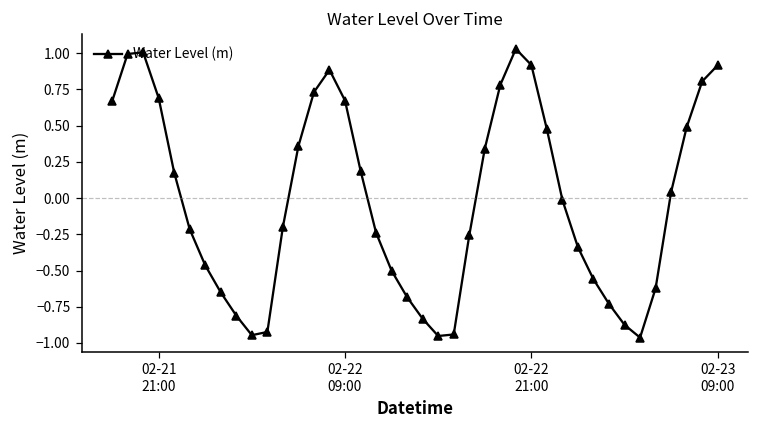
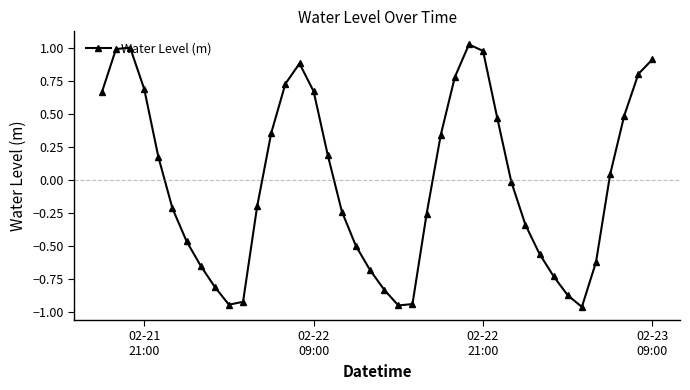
  {
    "02-21 21:00": 0.69,
    "02-22 09:00": 0.67,
-   "02-22 21:00": 0.92,
+   "02-22 21:00": 0.98,
    "02-23 09:00": 0.92
  }
